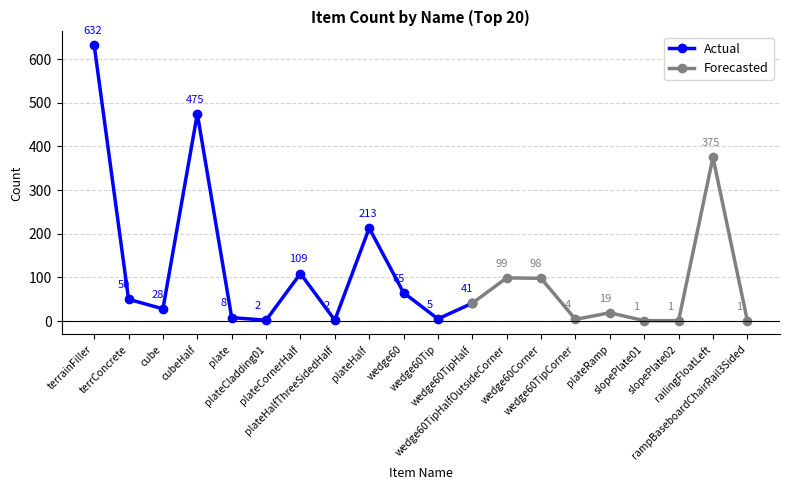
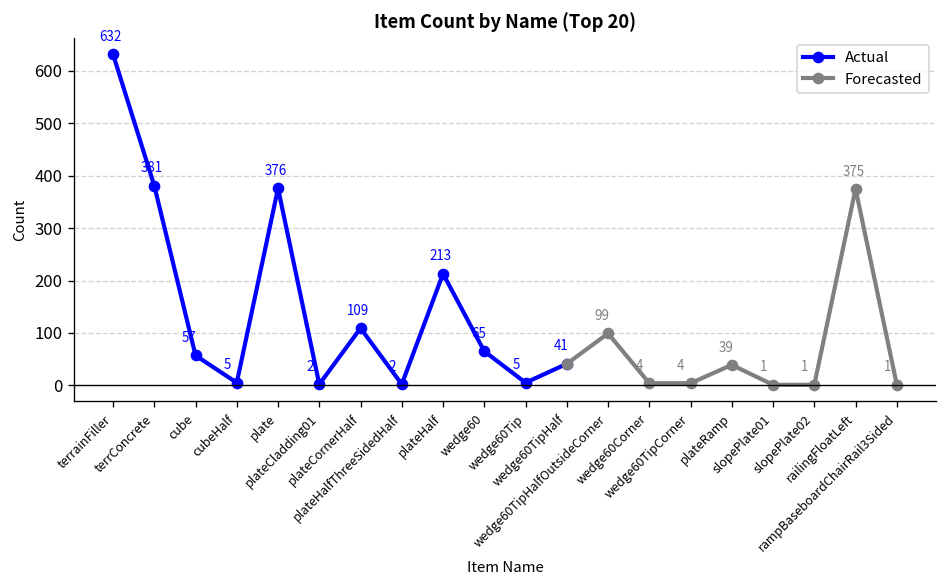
  {
    "Actual": {
      "terrainFiller": 632,
-     "terrConcrete": 50,
-     "cube": 28,
-     "cubeHalf": 475,
-     "plate": 8,
+     "terrConcrete": 381,
+     "cube": 57,
+     "cubeHalf": 5,
+     "plate": 376,
      "plateCladding01": 2,
      "plateCornerHalf": 109,
      "plateHalfThreeSidedHalf": 2,
      "plateHalf": 213,
      "wedge60": 65,
      "wedge60Tip": 5
    },
    "Forecasted": {
      "wedge60TipHalfOutsideCorner": 99,
-     "wedge60Corner": 98,
+     "wedge60Corner": 4,
      "wedge60TipCorner": 4,
-     "plateRamp": 19,
+     "plateRamp": 39,
      "slopePlate01": 1,
      "slopePlate02": 1,
      "railingFloatLeft": 375,
      "rampBaseboardChairRail3Sided": 1
    }
  }
